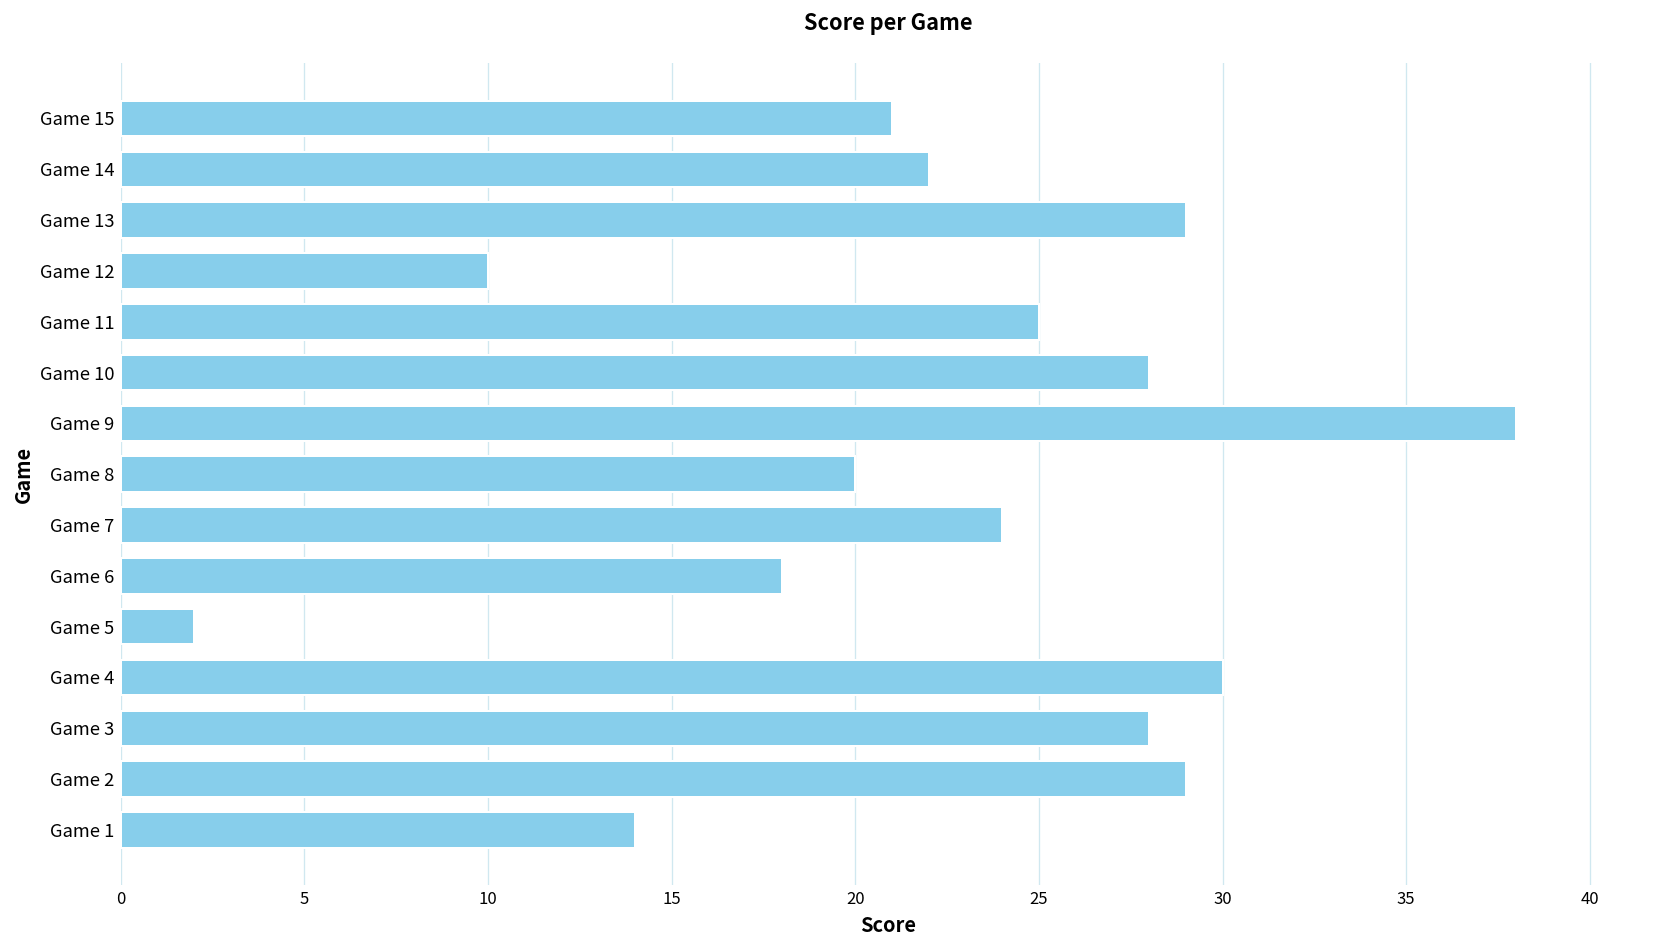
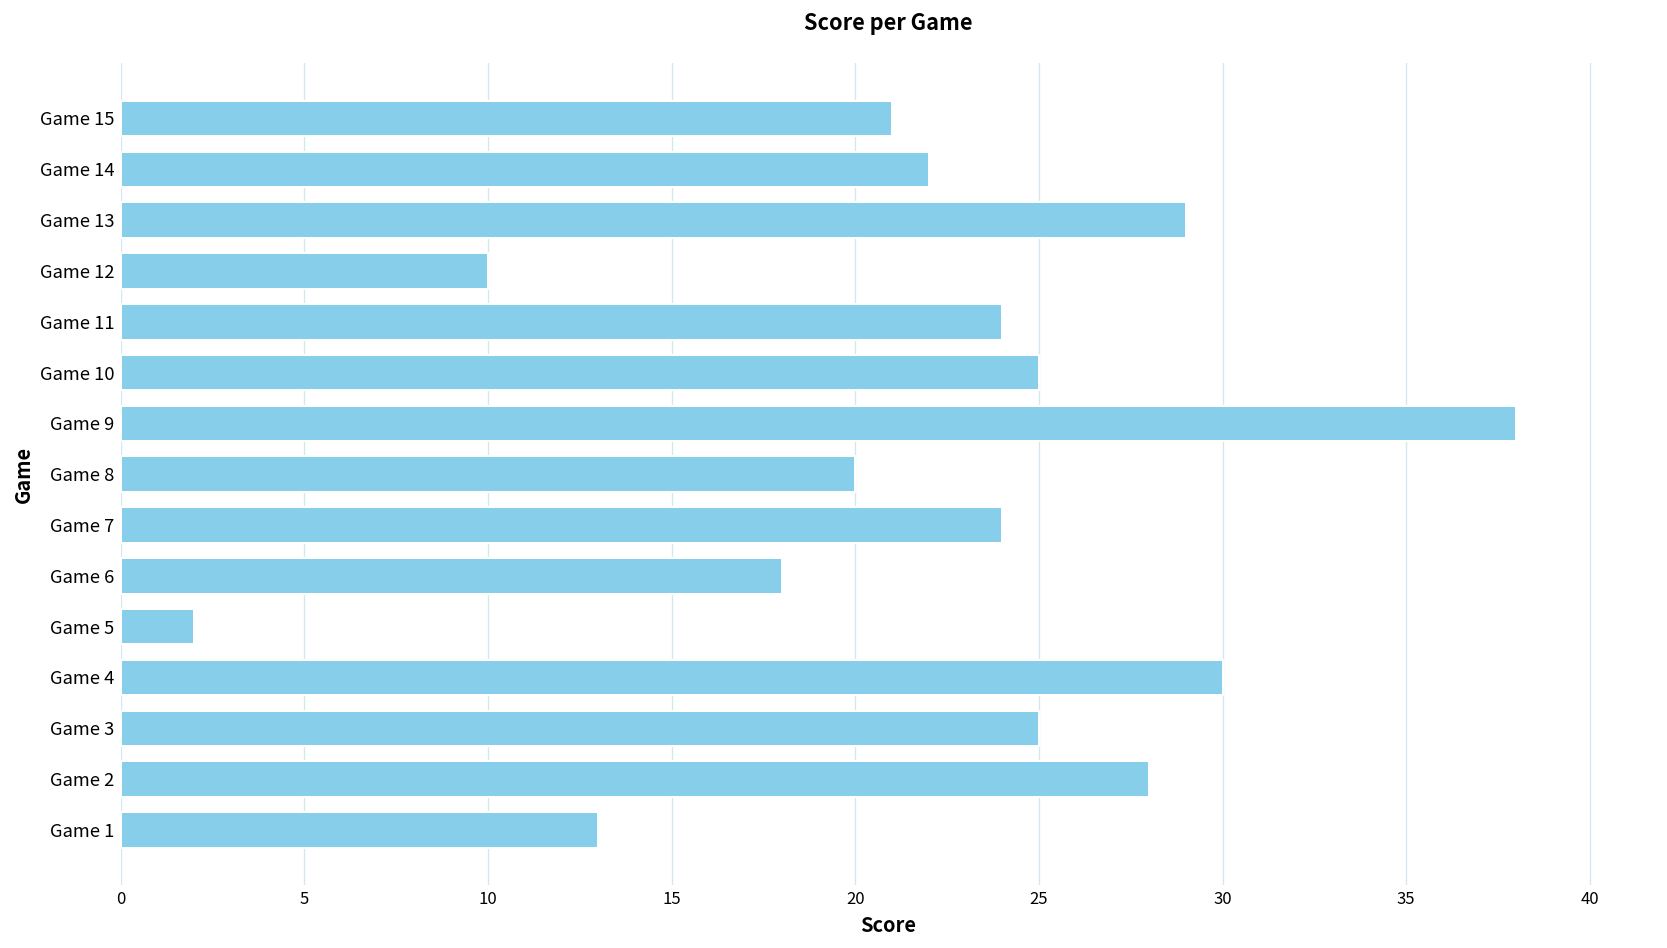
  {
    "Game 15": 21,
    "Game 14": 22,
    "Game 13": 29,
    "Game 12": 10,
-   "Game 11": 25,
-   "Game 10": 28,
+   "Game 11": 24,
+   "Game 10": 25,
    "Game 9": 38,
    "Game 8": 20,
    "Game 7": 24,
    "Game 6": 18,
    "Game 5": 2,
    "Game 4": 30,
-   "Game 3": 28,
-   "Game 2": 29,
-   "Game 1": 14
+   "Game 3": 25,
+   "Game 2": 28,
+   "Game 1": 13
  }
